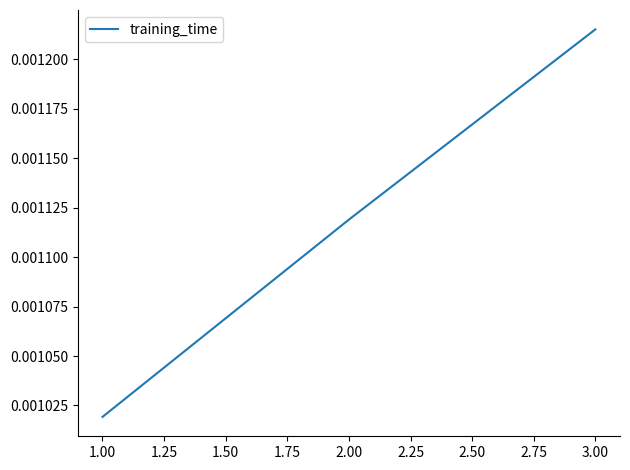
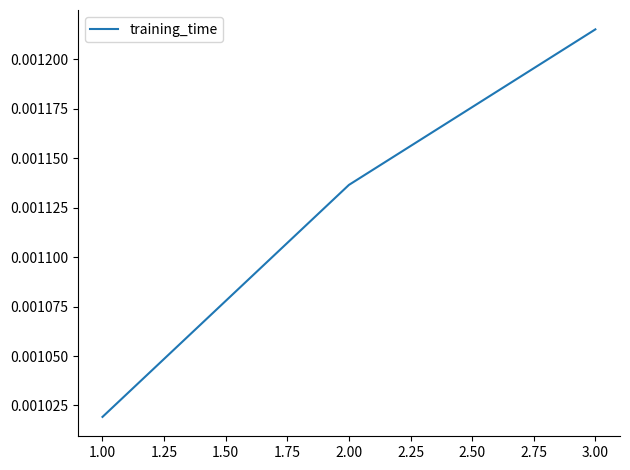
  {
    "1.00": 0.001019,
-   "2.00": 0.001119,
+   "2.00": 0.001136,
    "3.00": 0.001215
  }
